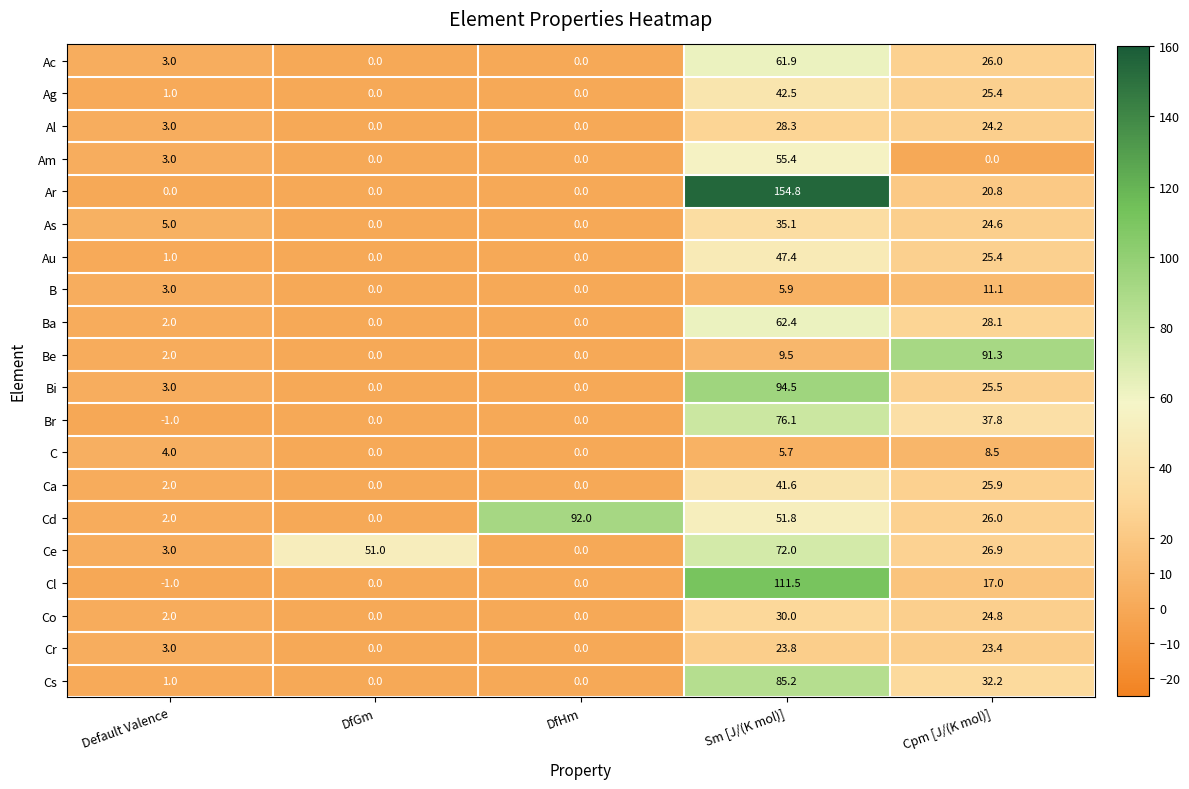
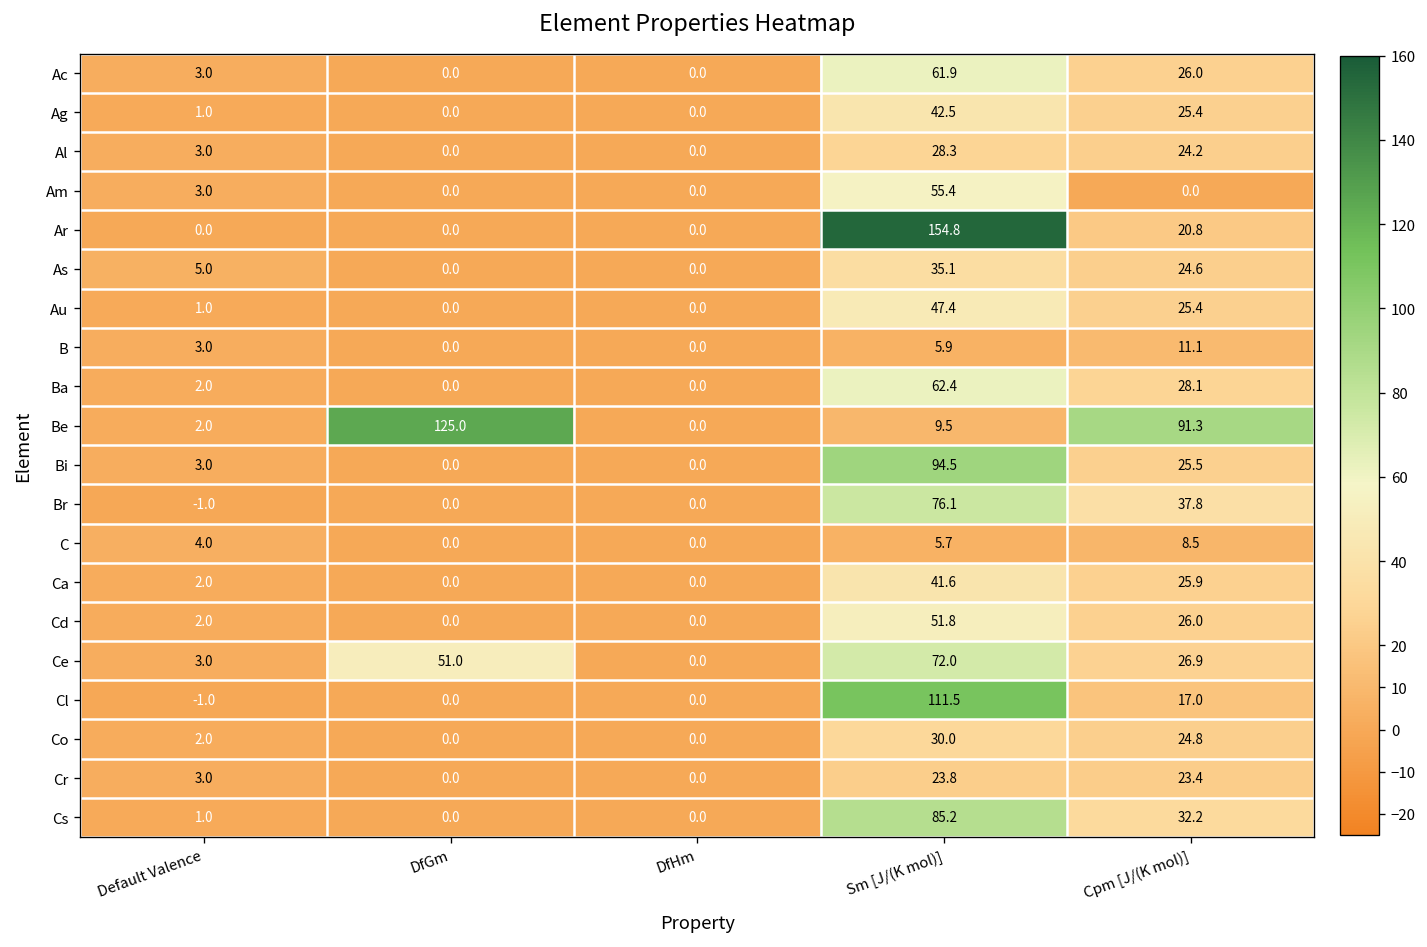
  {
    "Ac": {
      "Default Valence": 3.0,
      "DfGm": 0.0,
      "DfHm": 0.0,
      "Sm [J/(K mol)]": 61.9,
      "Cpm [J/(K mol)]": 26.0
    },
    "Ag": {
      "Default Valence": 1.0,
      "DfGm": 0.0,
      "DfHm": 0.0,
      "Sm [J/(K mol)]": 42.5,
      "Cpm [J/(K mol)]": 25.4
    },
    "Al": {
      "Default Valence": 3.0,
      "DfGm": 0.0,
      "DfHm": 0.0,
      "Sm [J/(K mol)]": 28.3,
      "Cpm [J/(K mol)]": 24.2
    },
    "Am": {
      "Default Valence": 3.0,
      "DfGm": 0.0,
      "DfHm": 0.0,
      "Sm [J/(K mol)]": 55.4,
      "Cpm [J/(K mol)]": 0.0
    },
    "Ar": {
      "Default Valence": 0.0,
      "DfGm": 0.0,
      "DfHm": 0.0,
      "Sm [J/(K mol)]": 154.8,
      "Cpm [J/(K mol)]": 20.8
    },
    "As": {
      "Default Valence": 5.0,
      "DfGm": 0.0,
      "DfHm": 0.0,
      "Sm [J/(K mol)]": 35.1,
      "Cpm [J/(K mol)]": 24.6
    },
    "Au": {
      "Default Valence": 1.0,
      "DfGm": 0.0,
      "DfHm": 0.0,
      "Sm [J/(K mol)]": 47.4,
      "Cpm [J/(K mol)]": 25.4
    },
    "B": {
      "Default Valence": 3.0,
      "DfGm": 0.0,
      "DfHm": 0.0,
      "Sm [J/(K mol)]": 5.9,
      "Cpm [J/(K mol)]": 11.1
    },
    "Ba": {
      "Default Valence": 2.0,
      "DfGm": 0.0,
      "DfHm": 0.0,
      "Sm [J/(K mol)]": 62.4,
      "Cpm [J/(K mol)]": 28.1
    },
    "Be": {
      "Default Valence": 2.0,
-     "DfGm": 0.0,
+     "DfGm": 125.0,
      "DfHm": 0.0,
      "Sm [J/(K mol)]": 9.5,
      "Cpm [J/(K mol)]": 91.3
    },
    "Bi": {
      "Default Valence": 3.0,
      "DfGm": 0.0,
      "DfHm": 0.0,
      "Sm [J/(K mol)]": 94.5,
      "Cpm [J/(K mol)]": 25.5
    },
    "Br": {
      "Default Valence": -1.0,
      "DfGm": 0.0,
      "DfHm": 0.0,
      "Sm [J/(K mol)]": 76.1,
      "Cpm [J/(K mol)]": 37.8
    },
    "C": {
      "Default Valence": 4.0,
      "DfGm": 0.0,
      "DfHm": 0.0,
      "Sm [J/(K mol)]": 5.7,
      "Cpm [J/(K mol)]": 8.5
    },
    "Ca": {
      "Default Valence": 2.0,
      "DfGm": 0.0,
      "DfHm": 0.0,
      "Sm [J/(K mol)]": 41.6,
      "Cpm [J/(K mol)]": 25.9
    },
    "Cd": {
      "Default Valence": 2.0,
      "DfGm": 0.0,
-     "DfHm": 92.0,
+     "DfHm": 0.0,
      "Sm [J/(K mol)]": 51.8,
      "Cpm [J/(K mol)]": 26.0
    },
    "Ce": {
      "Default Valence": 3.0,
      "DfGm": 51.0,
      "DfHm": 0.0,
      "Sm [J/(K mol)]": 72.0,
      "Cpm [J/(K mol)]": 26.9
    },
    "Cl": {
      "Default Valence": -1.0,
      "DfGm": 0.0,
      "DfHm": 0.0,
      "Sm [J/(K mol)]": 111.5,
      "Cpm [J/(K mol)]": 17.0
    },
    "Co": {
      "Default Valence": 2.0,
      "DfGm": 0.0,
      "DfHm": 0.0,
      "Sm [J/(K mol)]": 30.0,
      "Cpm [J/(K mol)]": 24.8
    },
    "Cr": {
      "Default Valence": 3.0,
      "DfGm": 0.0,
      "DfHm": 0.0,
      "Sm [J/(K mol)]": 23.8,
      "Cpm [J/(K mol)]": 23.4
    },
    "Cs": {
      "Default Valence": 1.0,
      "DfGm": 0.0,
      "DfHm": 0.0,
      "Sm [J/(K mol)]": 85.2,
      "Cpm [J/(K mol)]": 32.2
    }
  }
